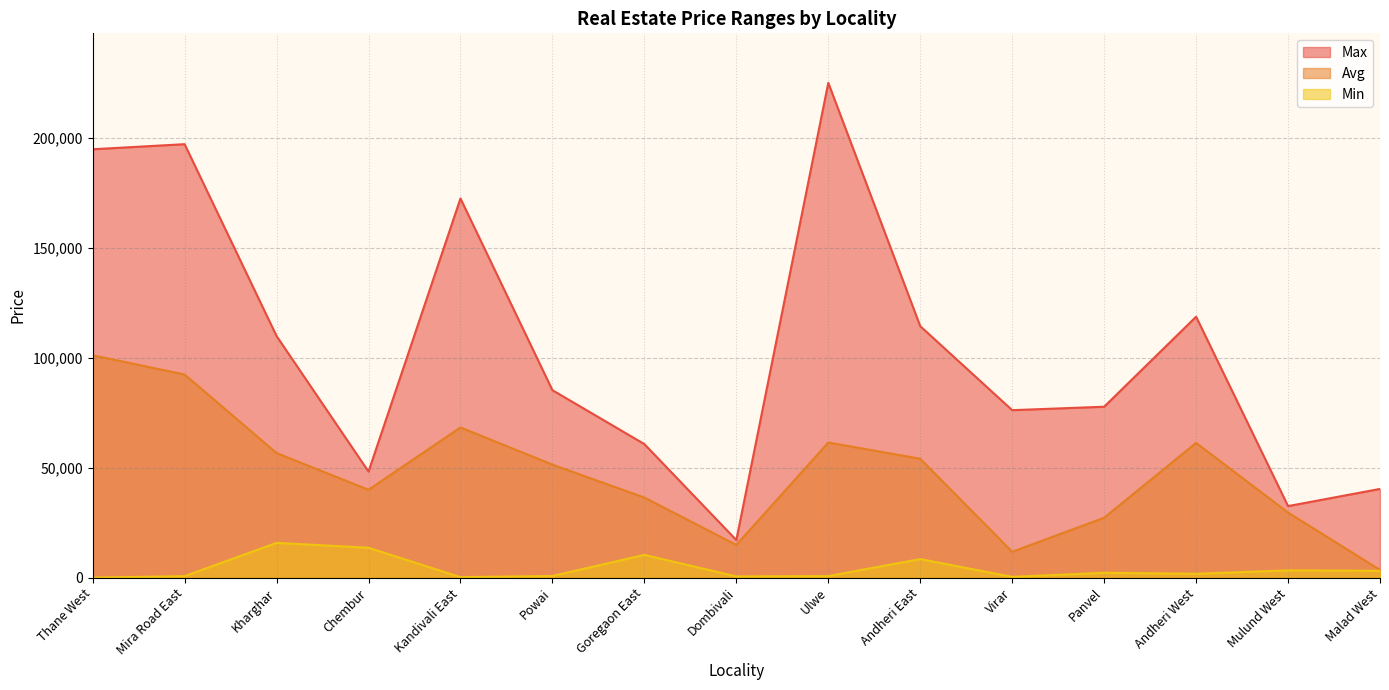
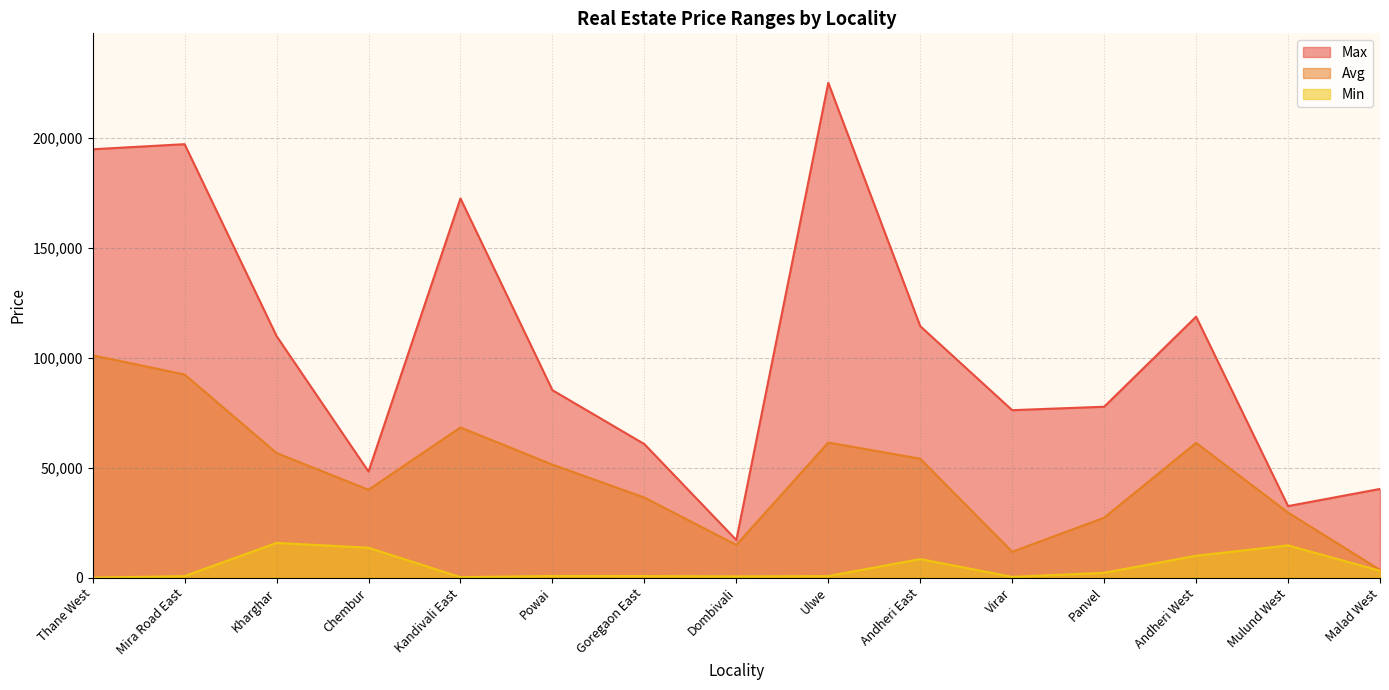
  {
    "Min": {
      "Thane West": "0",
      "Mira Road East": "1,000",
      "Kharghar": "16,000",
      "Chembur": "14,000",
      "Kandivali East": "0",
      "Powai": "1,000",
-     "Goregaon East": "10,000",
+     "Goregaon East": "1,000",
      "Dombivali": "1,000",
      "Ulwe": "1,000",
      "Andheri East": "8,000",
      "Virar": "0",
      "Panvel": "2,000",
-     "Andheri West": "2,000",
-     "Mulund West": "3,000"
+     "Andheri West": "10,000",
+     "Mulund West": "15,000"
    }
  }
